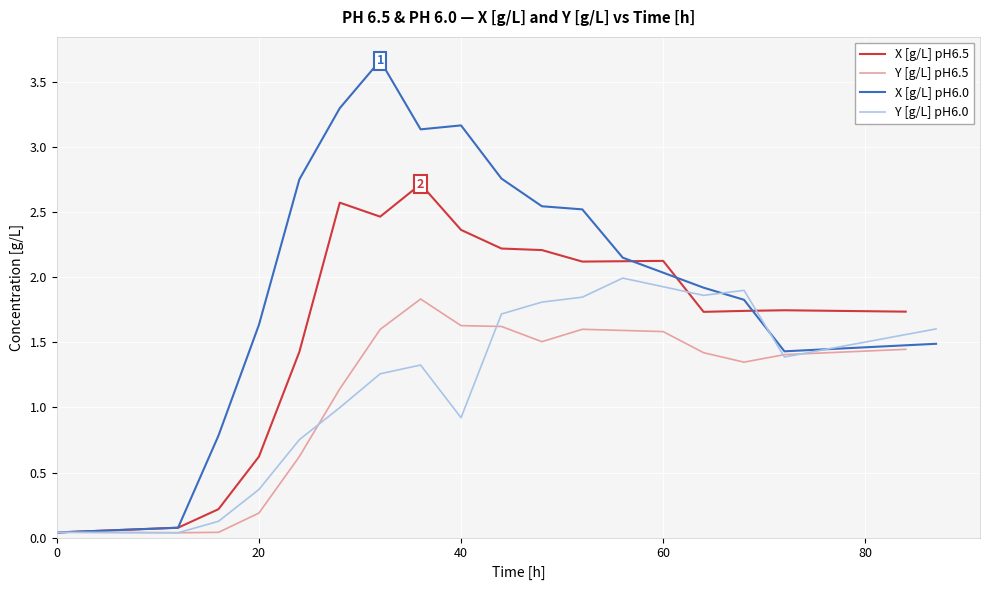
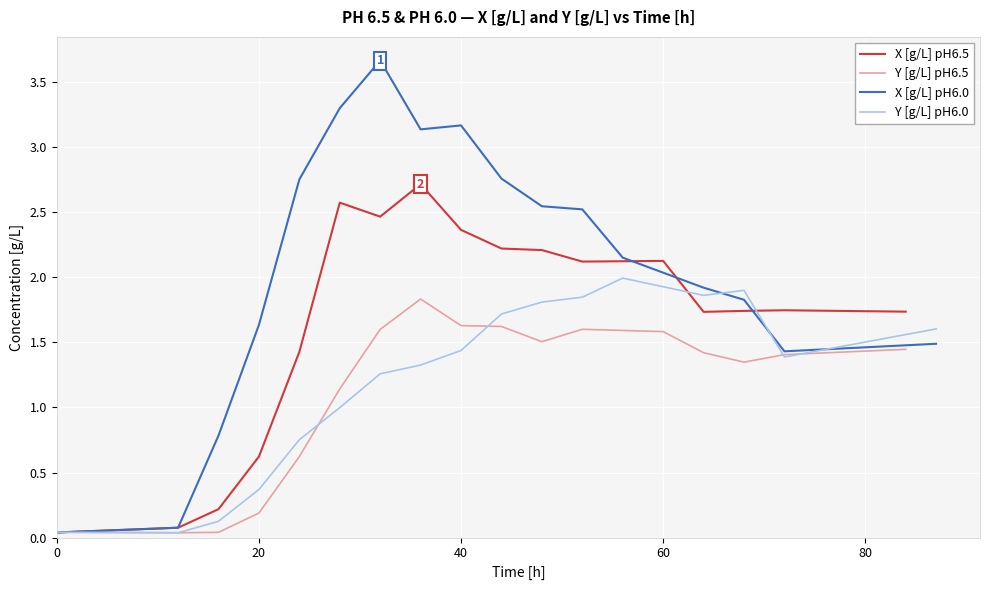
  {
    "X [g/L] pH6.5": {
      "20": 0.62,
      "40": 2.36,
      "60": 2.13
    },
    "Y [g/L] pH6.5": {
      "20": 0.19,
      "40": 1.63,
      "60": 1.58
    },
    "X [g/L] pH6.0": {
      "20": 1.63,
      "40": 3.17
    },
    "Y [g/L] pH6.0": {
      "20": 0.37,
-     "40": 0.92
+     "40": 1.44
    }
  }
